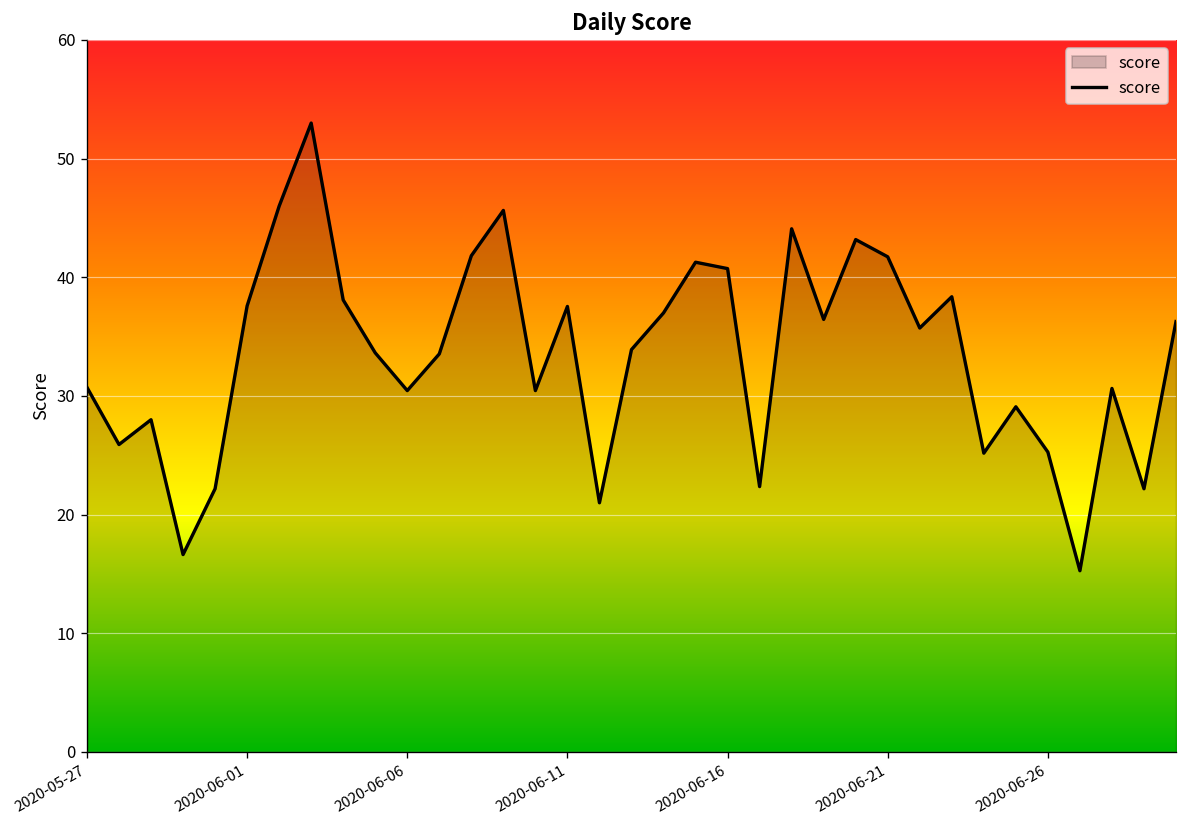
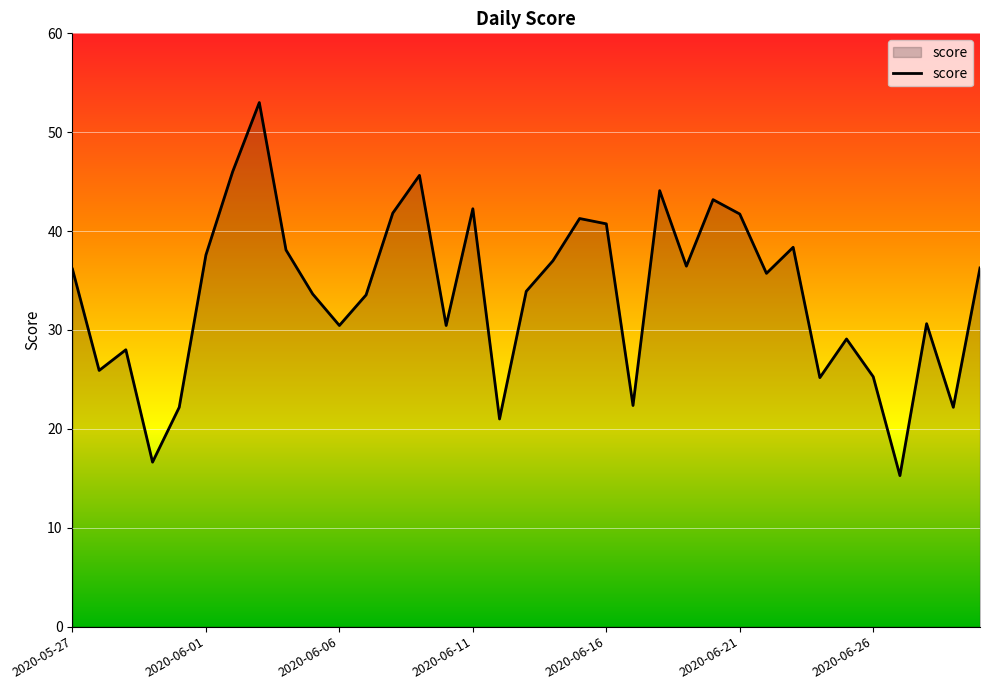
  {
-   "2020-05-27": 31,
+   "2020-05-27": 36,
    "2020-06-01": 38,
    "2020-06-06": 30,
-   "2020-06-11": 38,
+   "2020-06-11": 42,
    "2020-06-16": 41,
    "2020-06-21": 42,
    "2020-06-26": 25
  }
